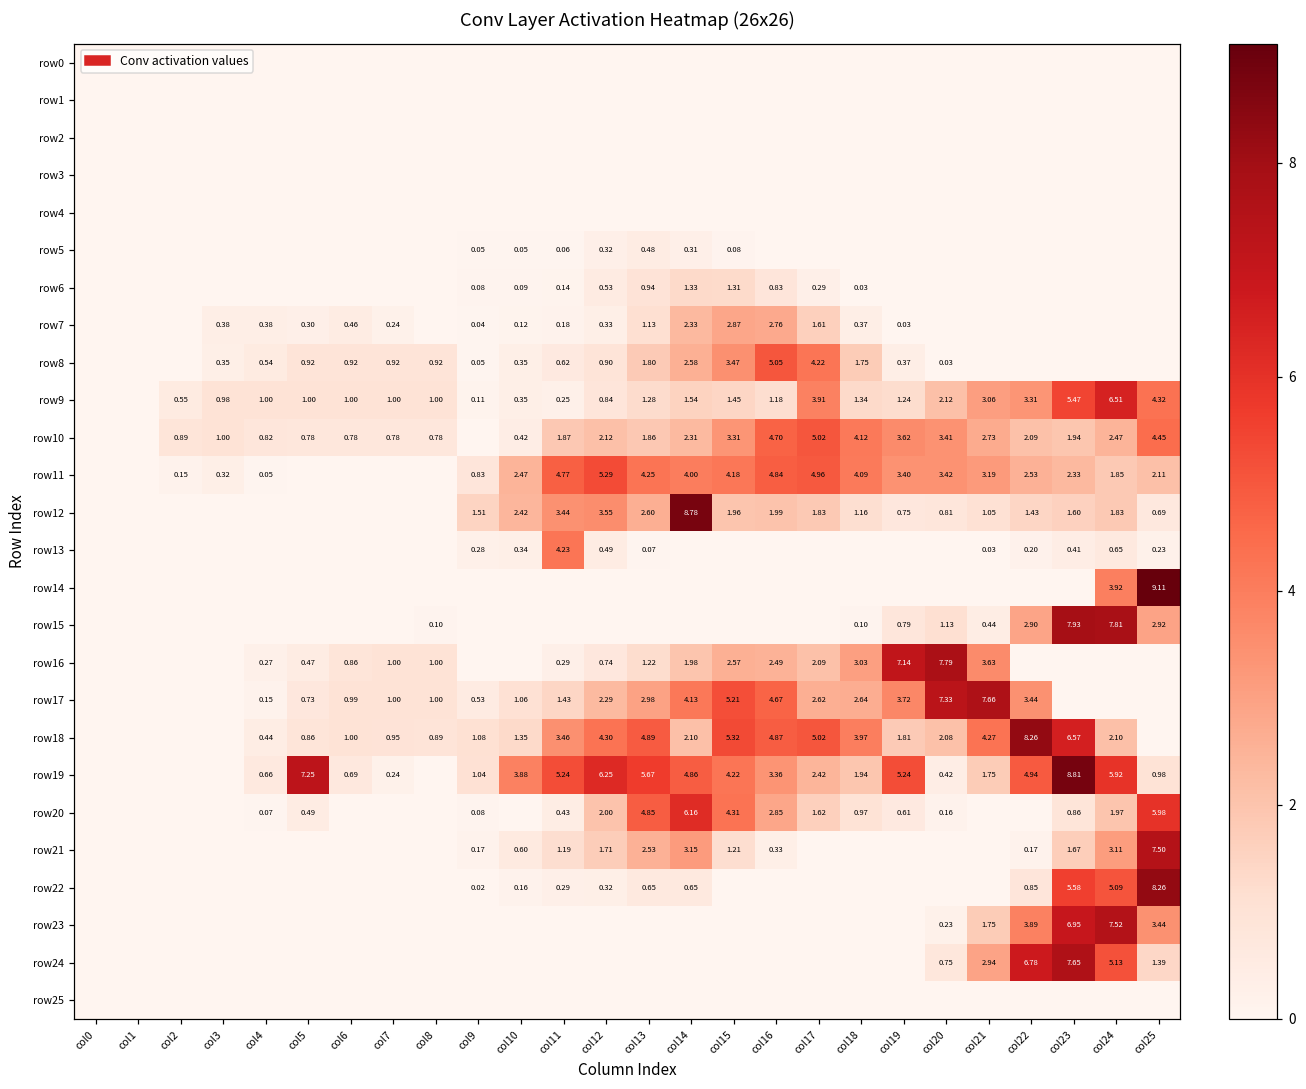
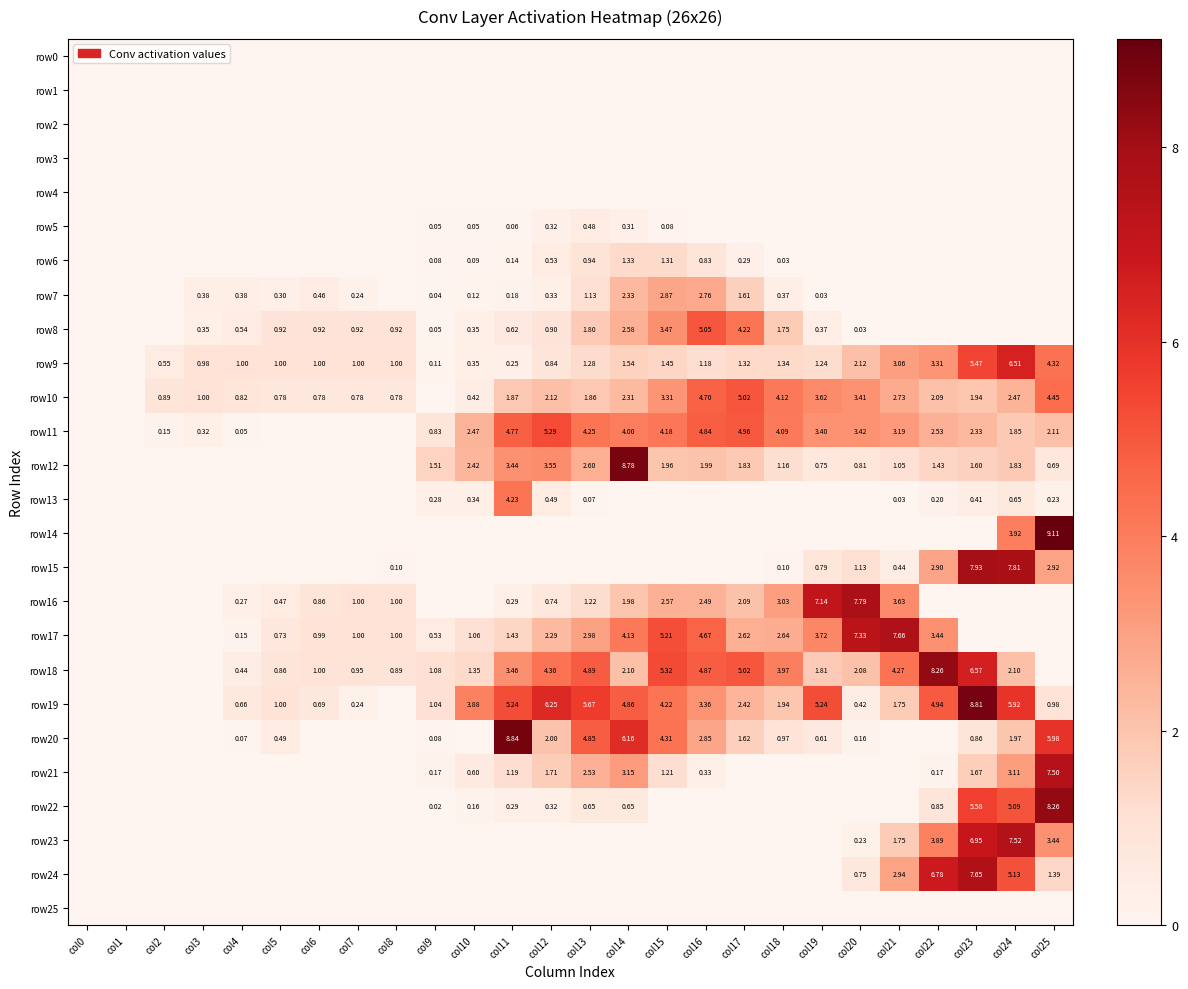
  {
    "row9": {
      "col2": 0.55,
      "col3": 0.98,
      "col4": 1.00,
      "col5": 1.00,
      "col6": 1.00,
      "col7": 1.00,
      "col8": 1.00,
      "col9": 0.11,
      "col10": 0.35,
      "col11": 0.25,
      "col12": 0.84,
      "col13": 1.28,
      "col14": 1.54,
      "col15": 1.45,
      "col16": 1.18,
-     "col17": 3.91,
+     "col17": 1.32,
      "col18": 1.34,
      "col19": 1.24,
      "col20": 2.12,
      "col21": 3.06,
      "col22": 3.31,
      "col23": 5.47,
      "col24": 6.51,
      "col25": 4.32
    },
    "row19": {
      "col4": 0.66,
-     "col5": 7.25,
+     "col5": 1.00,
      "col6": 0.69,
      "col7": 0.24,
      "col9": 1.04,
      "col10": 3.88,
      "col11": 5.24,
      "col12": 6.25,
      "col13": 5.67,
      "col14": 4.86,
      "col15": 4.22,
      "col16": 3.36,
      "col17": 2.42,
      "col18": 1.94,
      "col19": 5.24,
      "col20": 0.42,
      "col21": 1.75,
      "col22": 4.94,
      "col23": 8.81,
      "col24": 5.92,
      "col25": 0.98
    },
    "row20": {
      "col4": 0.07,
      "col5": 0.49,
      "col9": 0.08,
-     "col11": 0.43,
+     "col11": 8.84,
      "col12": 2.00,
      "col13": 4.85,
      "col14": 6.16,
      "col15": 4.31,
      "col16": 2.85,
      "col17": 1.62,
      "col18": 0.97,
      "col19": 0.61,
      "col20": 0.16,
      "col23": 0.86,
      "col24": 1.97,
      "col25": 5.98
    }
  }
